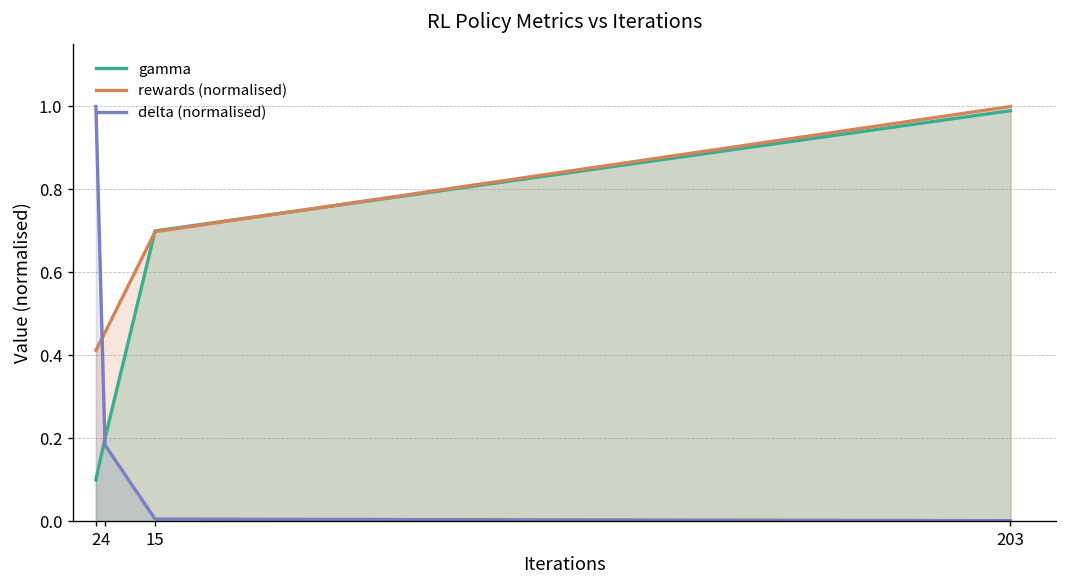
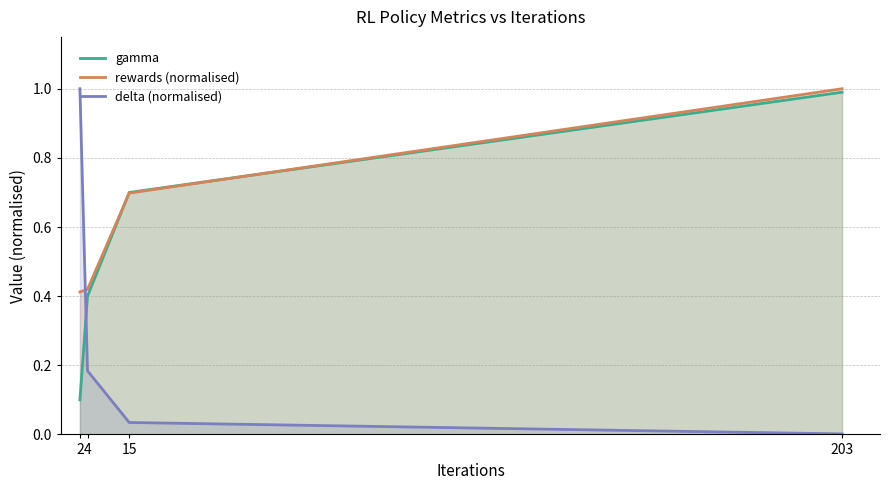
  {
    "gamma": {
      "2": 0.1,
-     "4": 0.2,
+     "4": 0.4,
      "203": 0.99
    },
    "rewards (normalised)": {
      "2": 0.41,
-     "4": 0.46,
+     "4": 0.42,
      "203": 1.00
    },
    "delta (normalised)": {
      "2": 1.00,
      "4": 0.18,
-     "15": 0.01,
+     "15": 0.03,
      "203": 0.00
    }
  }
